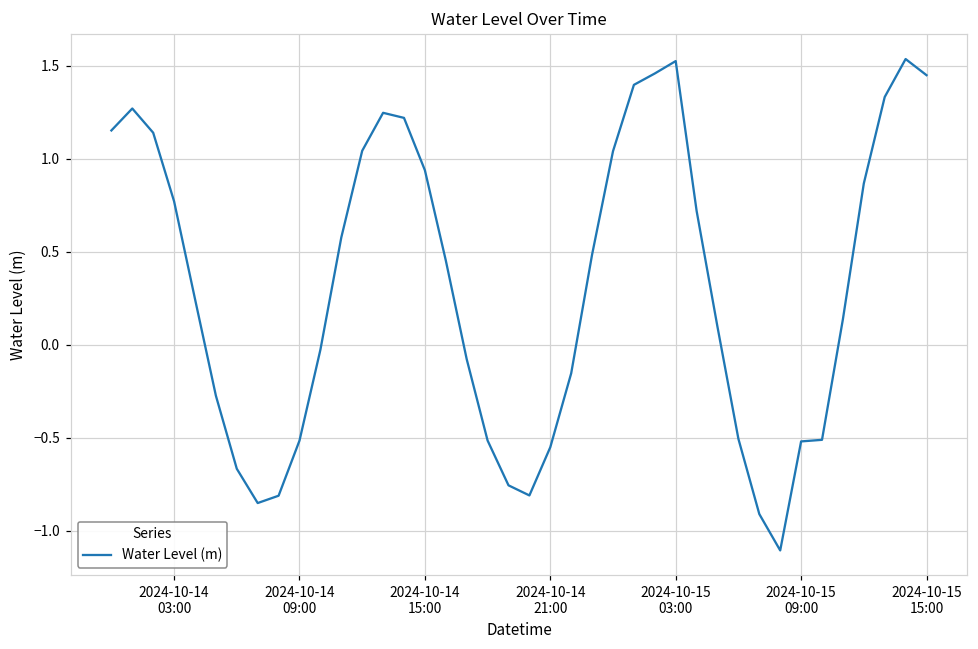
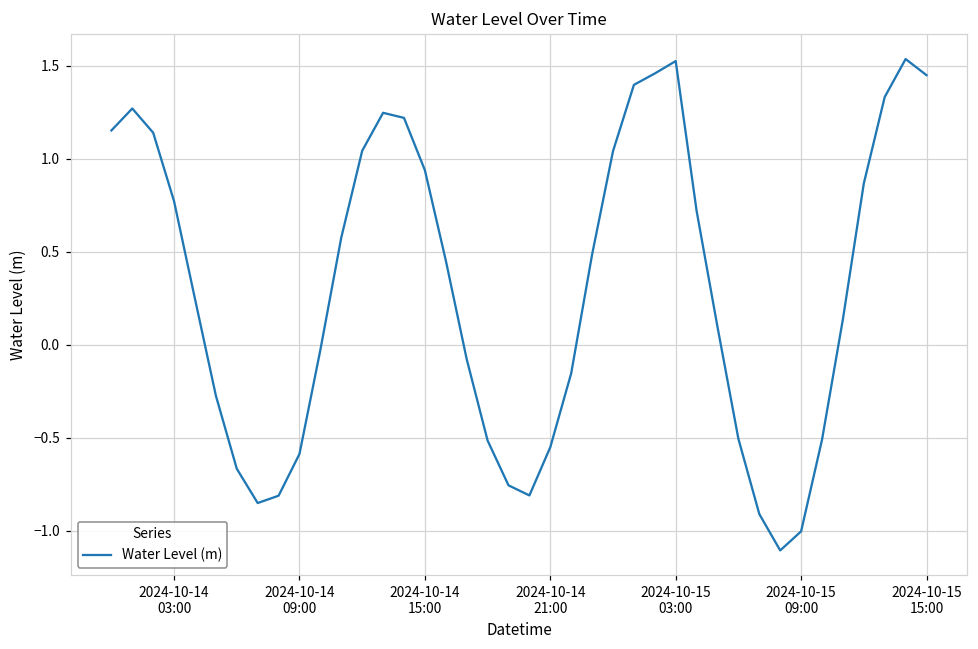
  {
    "2024-10-14 03:00": 0.77,
-   "2024-10-14 09:00": -0.52,
+   "2024-10-14 09:00": -0.59,
    "2024-10-14 15:00": 0.94,
    "2024-10-14 21:00": -0.55,
    "2024-10-15 03:00": 1.52,
-   "2024-10-15 09:00": -0.52,
+   "2024-10-15 09:00": -1.00,
    "2024-10-15 15:00": 1.45
  }
